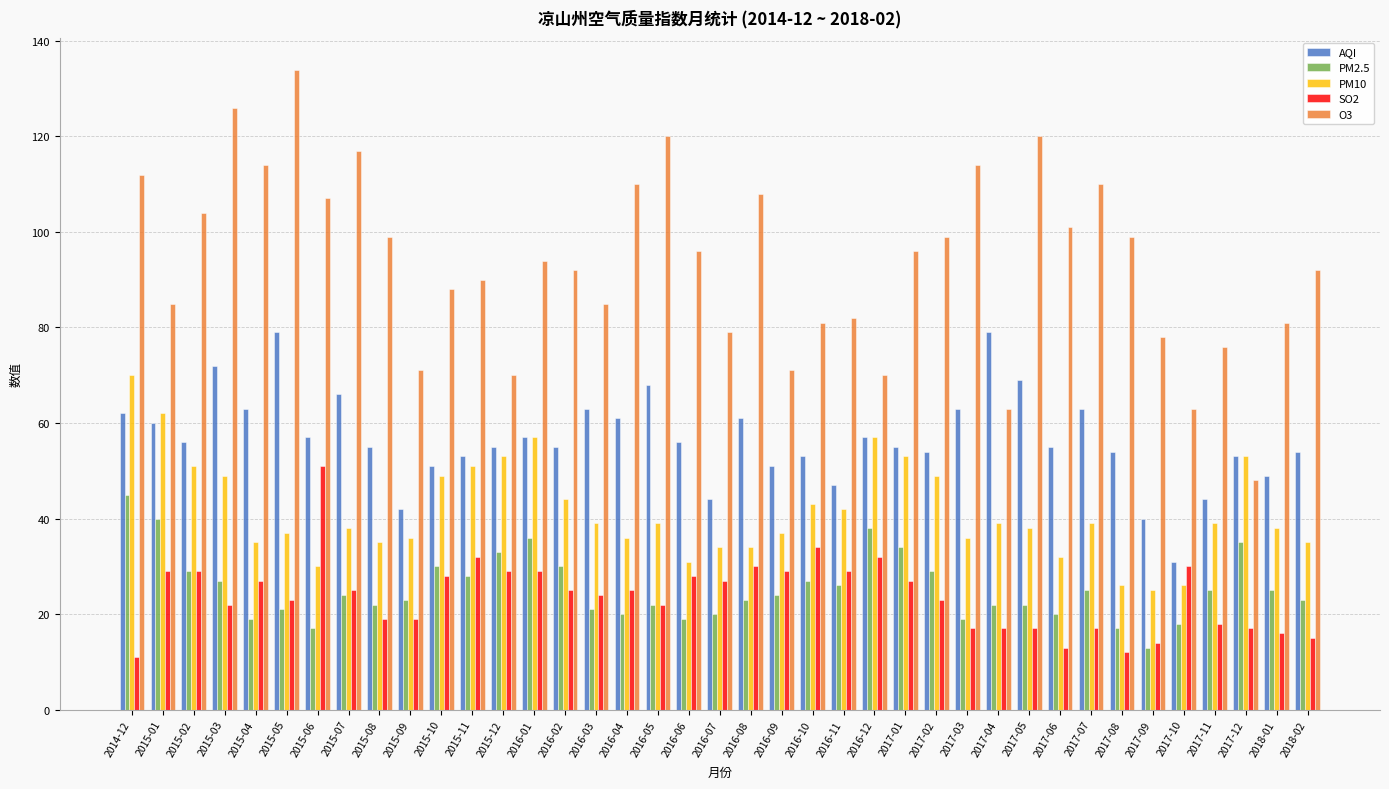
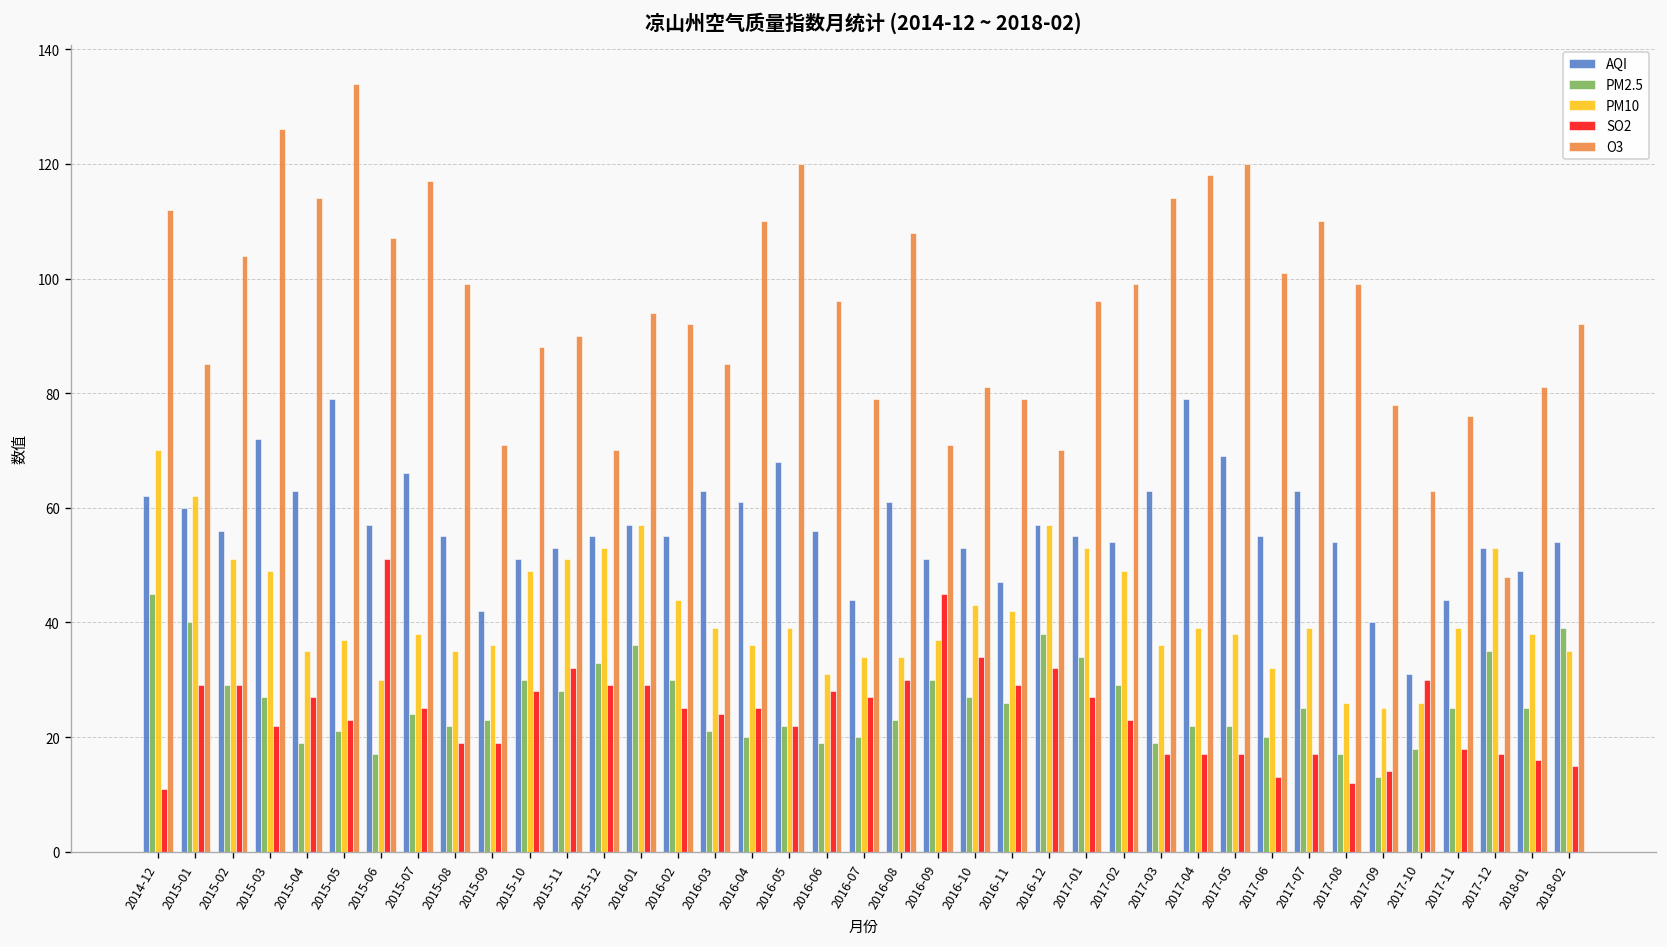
  {
    "AQI": {
      "2014-12": 62,
      "2015-01": 60,
      "2015-02": 56,
      "2015-03": 72,
      "2015-04": 63,
      "2015-05": 79,
      "2015-06": 57,
      "2015-07": 66,
      "2015-08": 55,
      "2015-09": 42,
      "2015-10": 51,
      "2015-11": 53,
      "2015-12": 55,
      "2016-01": 57,
      "2016-02": 55,
      "2016-03": 63,
      "2016-04": 61,
      "2016-05": 68,
      "2016-06": 56,
      "2016-07": 44,
      "2016-08": 61,
      "2016-09": 51,
      "2016-10": 53,
      "2016-11": 47,
      "2016-12": 57,
      "2017-01": 55,
      "2017-02": 54,
      "2017-03": 63,
      "2017-04": 79,
      "2017-05": 69,
      "2017-06": 55,
      "2017-07": 63,
      "2017-08": 54,
      "2017-09": 40,
      "2017-10": 31,
      "2017-11": 44,
      "2017-12": 53,
      "2018-01": 49,
      "2018-02": 54
    },
    "PM2.5": {
      "2014-12": 45,
      "2015-01": 40,
      "2015-02": 29,
      "2015-03": 27,
      "2015-04": 19,
      "2015-05": 21,
      "2015-06": 17,
      "2015-07": 24,
      "2015-08": 22,
      "2015-09": 23,
      "2015-10": 30,
      "2015-11": 28,
      "2015-12": 33,
      "2016-01": 36,
      "2016-02": 30,
      "2016-03": 21,
      "2016-04": 20,
      "2016-05": 22,
      "2016-06": 19,
      "2016-07": 20,
      "2016-08": 23,
-     "2016-09": 24,
+     "2016-09": 30,
      "2016-10": 27,
      "2016-11": 26,
      "2016-12": 38,
      "2017-01": 34,
      "2017-02": 29,
      "2017-03": 19,
      "2017-04": 22,
      "2017-05": 22,
      "2017-06": 20,
      "2017-07": 25,
      "2017-08": 17,
      "2017-09": 13,
      "2017-10": 18,
      "2017-11": 25,
      "2017-12": 35,
      "2018-01": 25,
-     "2018-02": 23
+     "2018-02": 39
    },
    "PM10": {
      "2014-12": 70,
      "2015-01": 62,
      "2015-02": 51,
      "2015-03": 49,
      "2015-04": 35,
      "2015-05": 37,
      "2015-06": 30,
      "2015-07": 38,
      "2015-08": 35,
      "2015-09": 36,
      "2015-10": 49,
      "2015-11": 51,
      "2015-12": 53,
      "2016-01": 57,
      "2016-02": 44,
      "2016-03": 39,
      "2016-04": 36,
      "2016-05": 39,
      "2016-06": 31,
      "2016-07": 34,
      "2016-08": 34,
      "2016-09": 37,
      "2016-10": 43,
      "2016-11": 42,
      "2016-12": 57,
      "2017-01": 53,
      "2017-02": 49,
      "2017-03": 36,
      "2017-04": 39,
      "2017-05": 38,
      "2017-06": 32,
      "2017-07": 39,
      "2017-08": 26,
      "2017-09": 25,
      "2017-10": 26,
      "2017-11": 39,
      "2017-12": 53,
      "2018-01": 38,
      "2018-02": 35
    },
    "SO2": {
      "2014-12": 11,
      "2015-01": 29,
      "2015-02": 29,
      "2015-03": 22,
      "2015-04": 27,
      "2015-05": 23,
      "2015-06": 51,
      "2015-07": 25,
      "2015-08": 19,
      "2015-09": 19,
      "2015-10": 28,
      "2015-11": 32,
      "2015-12": 29,
      "2016-01": 29,
      "2016-02": 25,
      "2016-03": 24,
      "2016-04": 25,
      "2016-05": 22,
      "2016-06": 28,
      "2016-07": 27,
      "2016-08": 30,
-     "2016-09": 29,
+     "2016-09": 45,
      "2016-10": 34,
      "2016-11": 29,
      "2016-12": 32,
      "2017-01": 27,
      "2017-02": 23,
      "2017-03": 17,
      "2017-04": 17,
      "2017-05": 17,
      "2017-06": 13,
      "2017-07": 17,
      "2017-08": 12,
      "2017-09": 14,
      "2017-10": 30,
      "2017-11": 18,
      "2017-12": 17,
      "2018-01": 16,
      "2018-02": 15
    },
    "O3": {
      "2014-12": 112,
      "2015-01": 85,
      "2015-02": 104,
      "2015-03": 126,
      "2015-04": 114,
      "2015-05": 134,
      "2015-06": 107,
      "2015-07": 117,
      "2015-08": 99,
      "2015-09": 71,
      "2015-10": 88,
      "2015-11": 90,
      "2015-12": 70,
      "2016-01": 94,
      "2016-02": 92,
      "2016-03": 85,
      "2016-04": 110,
      "2016-05": 120,
      "2016-06": 96,
      "2016-07": 79,
      "2016-08": 108,
      "2016-09": 71,
      "2016-10": 81,
-     "2016-11": 82,
+     "2016-11": 79,
      "2016-12": 70,
      "2017-01": 96,
      "2017-02": 99,
      "2017-03": 114,
-     "2017-04": 63,
+     "2017-04": 118,
      "2017-05": 120,
      "2017-06": 101,
      "2017-07": 110,
      "2017-08": 99,
      "2017-09": 78,
      "2017-10": 63,
      "2017-11": 76,
      "2017-12": 48,
      "2018-01": 81,
      "2018-02": 92
    }
  }
